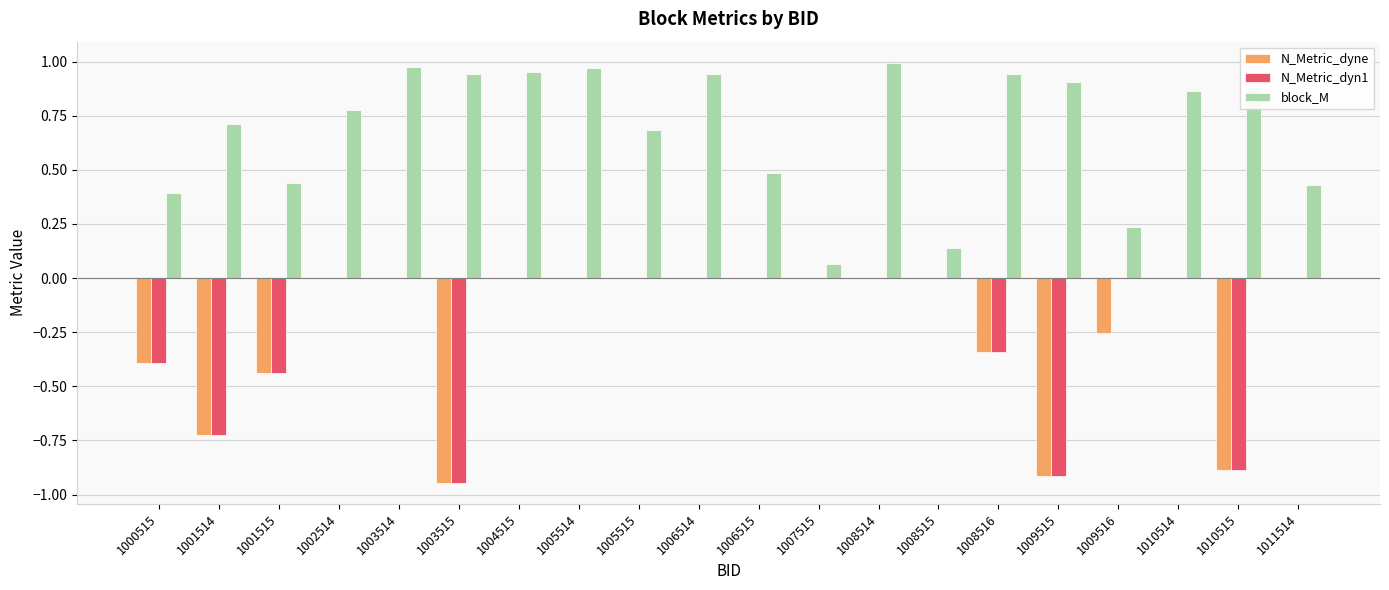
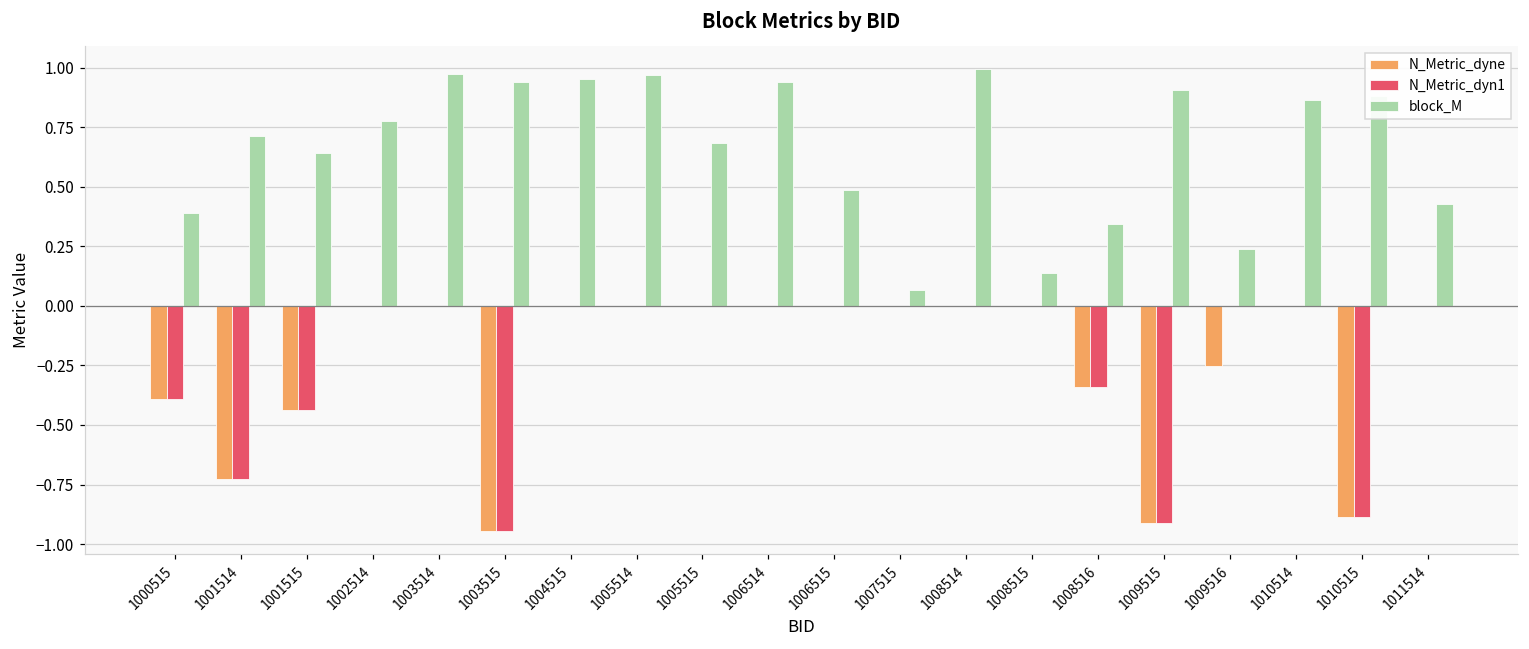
  {
    "N_Metric_dyne": {
      "1000515": -0.39,
      "1001514": -0.73,
      "1001515": -0.44,
      "1002514": 0.00,
      "1003514": 0.00,
      "1003515": -0.95,
      "1004515": 0.00,
      "1005514": 0.00,
      "1005515": 0.00,
      "1006514": 0.00,
      "1006515": 0.00,
      "1007515": 0.00,
      "1008514": 0.00,
      "1008515": 0.00,
      "1008516": -0.34,
      "1009515": -0.91,
      "1009516": -0.25,
      "1010514": 0.00,
      "1010515": -0.89,
      "1011514": 0.00
    },
    "N_Metric_dyn1": {
      "1000515": -0.39,
      "1001514": -0.73,
      "1001515": -0.44,
      "1002514": 0.00,
      "1003514": 0.00,
      "1003515": -0.95,
      "1004515": 0.00,
      "1005514": 0.00,
      "1005515": 0.00,
      "1006514": 0.00,
      "1006515": 0.00,
      "1007515": 0.00,
      "1008514": 0.00,
      "1008515": 0.00,
      "1008516": -0.34,
      "1009515": -0.91,
      "1009516": 0.00,
      "1010514": 0.00,
      "1010515": -0.89,
      "1011514": 0.00
    },
    "block_M": {
      "1000515": 0.39,
      "1001514": 0.71,
-     "1001515": 0.44,
+     "1001515": 0.64,
      "1002514": 0.78,
      "1003514": 0.97,
      "1003515": 0.94,
      "1004515": 0.95,
      "1005514": 0.97,
      "1005515": 0.68,
      "1006514": 0.94,
      "1006515": 0.48,
      "1007515": 0.07,
      "1008514": 0.99,
      "1008515": 0.14,
-     "1008516": 0.94,
+     "1008516": 0.35,
      "1009515": 0.90,
      "1009516": 0.24,
      "1010514": 0.87,
      "1011514": 0.43
    }
  }
